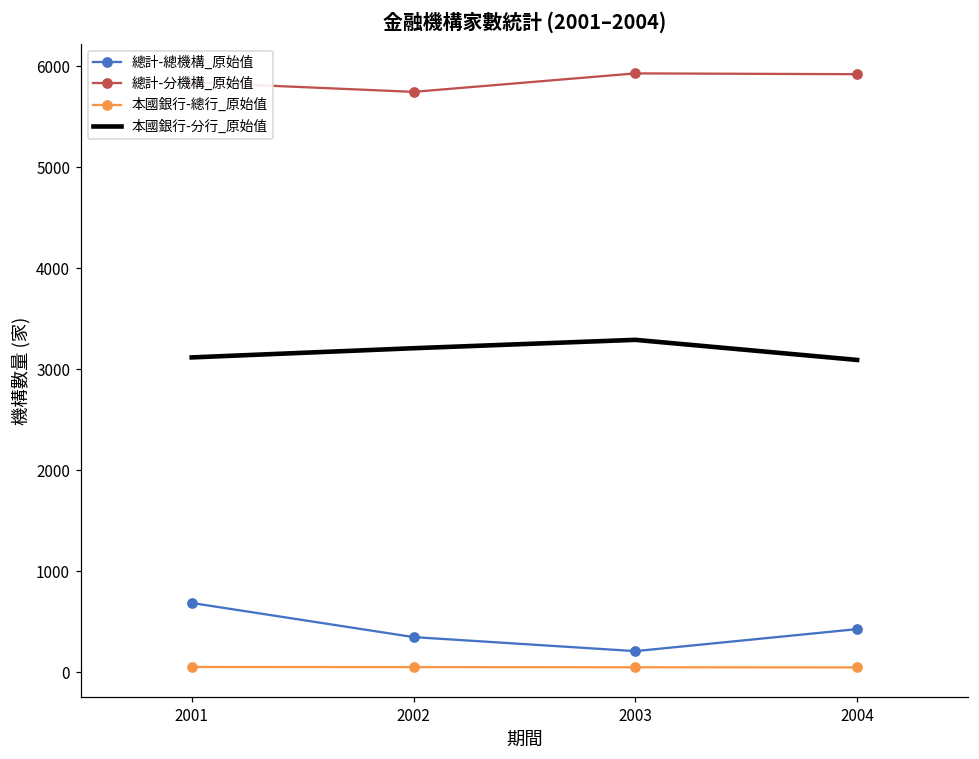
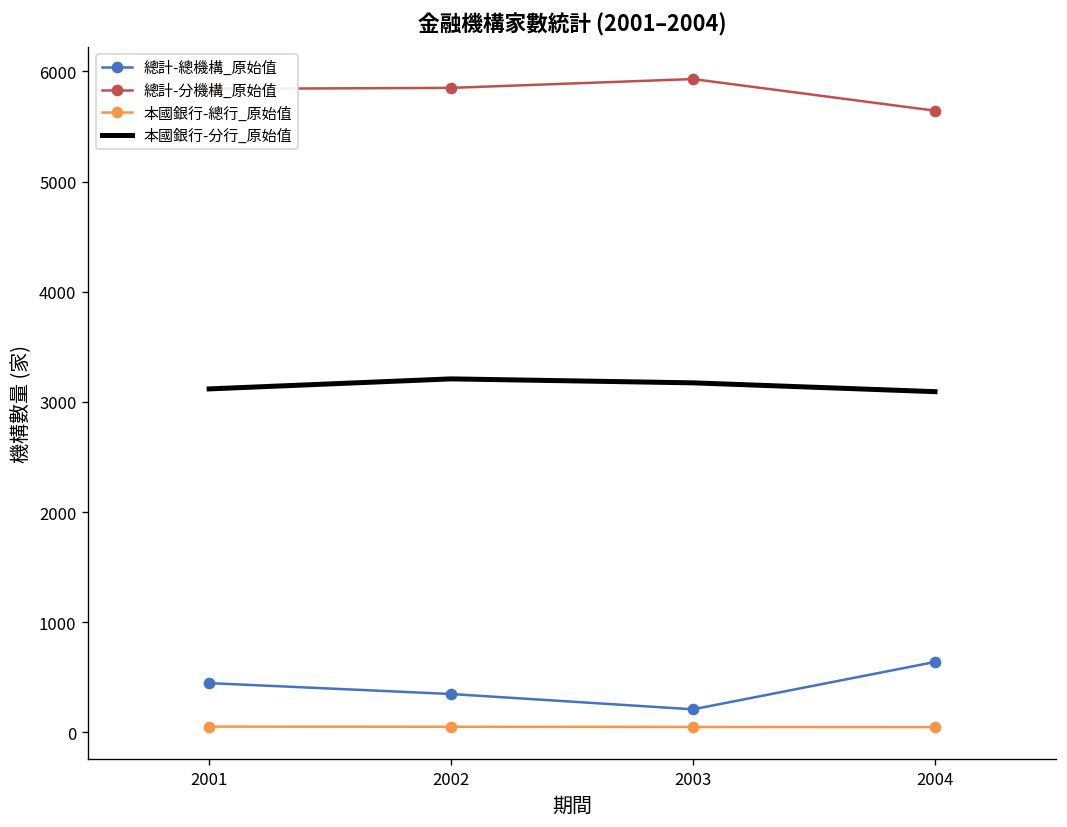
  {
    "總計-總機構_原始值": {
-     "2001": 700,
+     "2001": 400,
      "2002": 300,
      "2003": 200,
-     "2004": 400
+     "2004": 600
    },
    "總計-分機構_原始值": {
-     "2002": 5700,
+     "2002": 5900,
      "2003": 5900,
-     "2004": 5900
+     "2004": 5600
    },
    "本國銀行-總行_原始值": {
      "2001": 100,
      "2002": 100,
      "2003": 100,
      "2004": 0
    },
    "本國銀行-分行_原始值": {
      "2001": 3100,
      "2002": 3200,
-     "2003": 3300,
+     "2003": 3200,
      "2004": 3100
    }
  }
